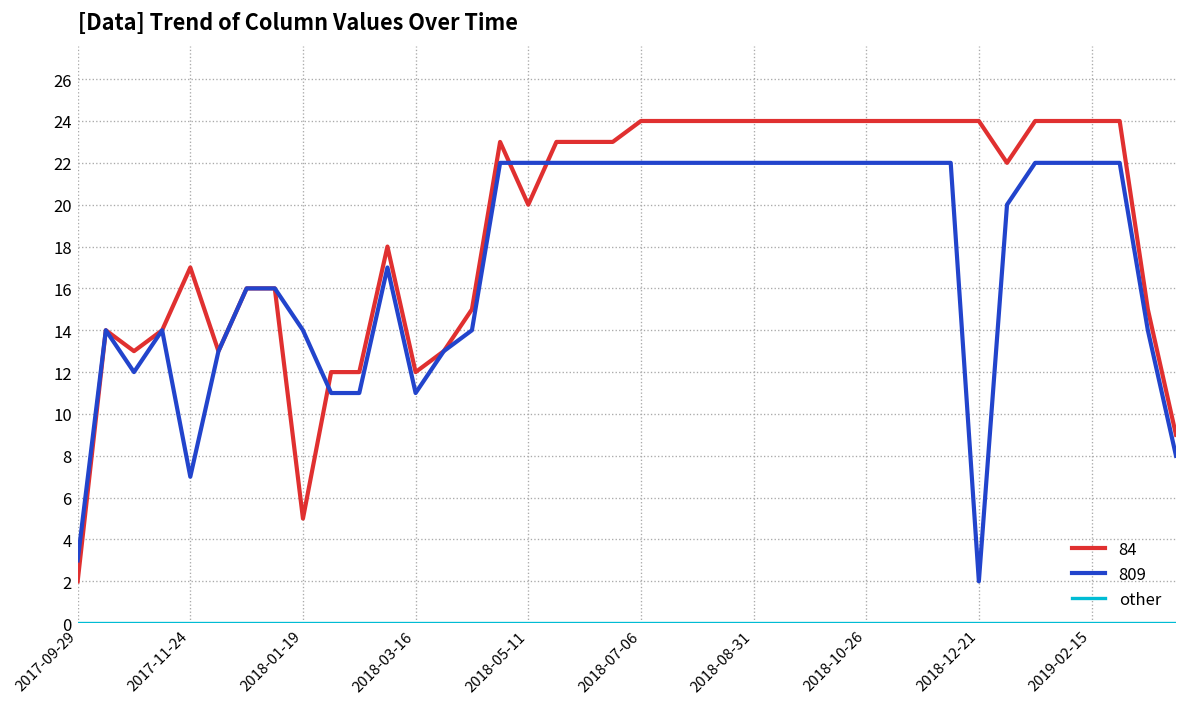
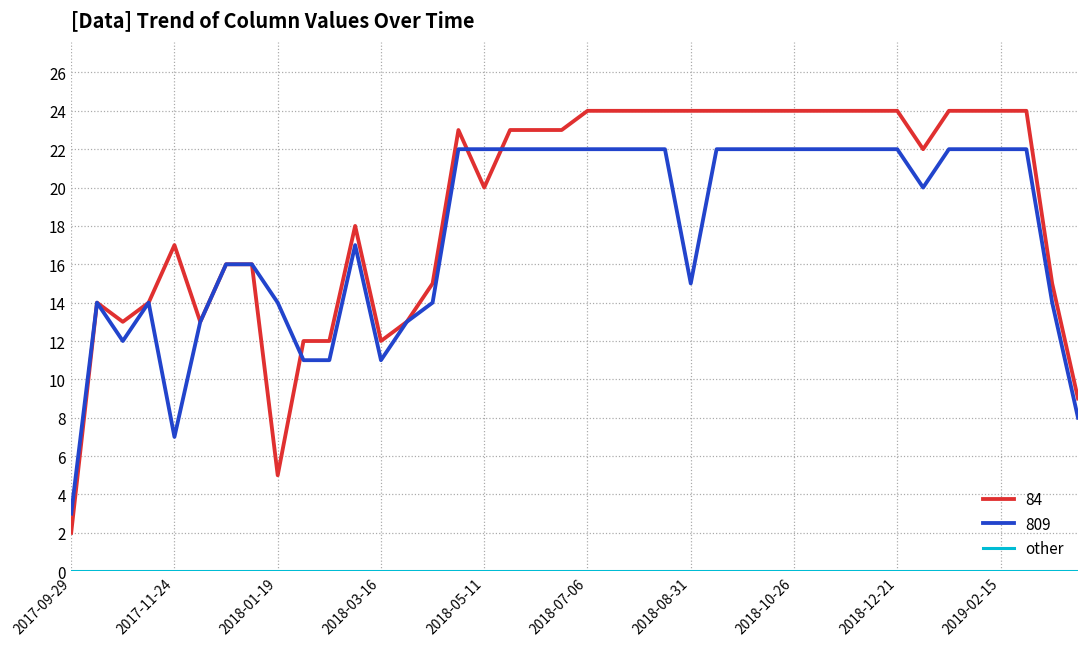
  {
    "84": {
      "2017-09-29": 2,
      "2017-11-24": 17,
      "2018-01-19": 5,
      "2018-03-16": 12,
      "2018-05-11": 20,
      "2018-07-06": 24,
      "2018-08-31": 24,
      "2018-10-26": 24,
      "2018-12-21": 24,
      "2019-02-15": 24
    },
    "809": {
      "2017-09-29": 3,
      "2017-11-24": 7,
      "2018-01-19": 14,
      "2018-03-16": 11,
      "2018-05-11": 22,
      "2018-07-06": 22,
-     "2018-08-31": 22,
+     "2018-08-31": 15,
      "2018-10-26": 22,
-     "2018-12-21": 2,
+     "2018-12-21": 22,
      "2019-02-15": 22
    },
    "other": {
      "2017-09-29": 0,
      "2017-11-24": 0,
      "2018-01-19": 0,
      "2018-03-16": 0,
      "2018-05-11": 0,
      "2018-07-06": 0,
      "2018-08-31": 0,
      "2018-10-26": 0,
      "2018-12-21": 0,
      "2019-02-15": 0
    }
  }
